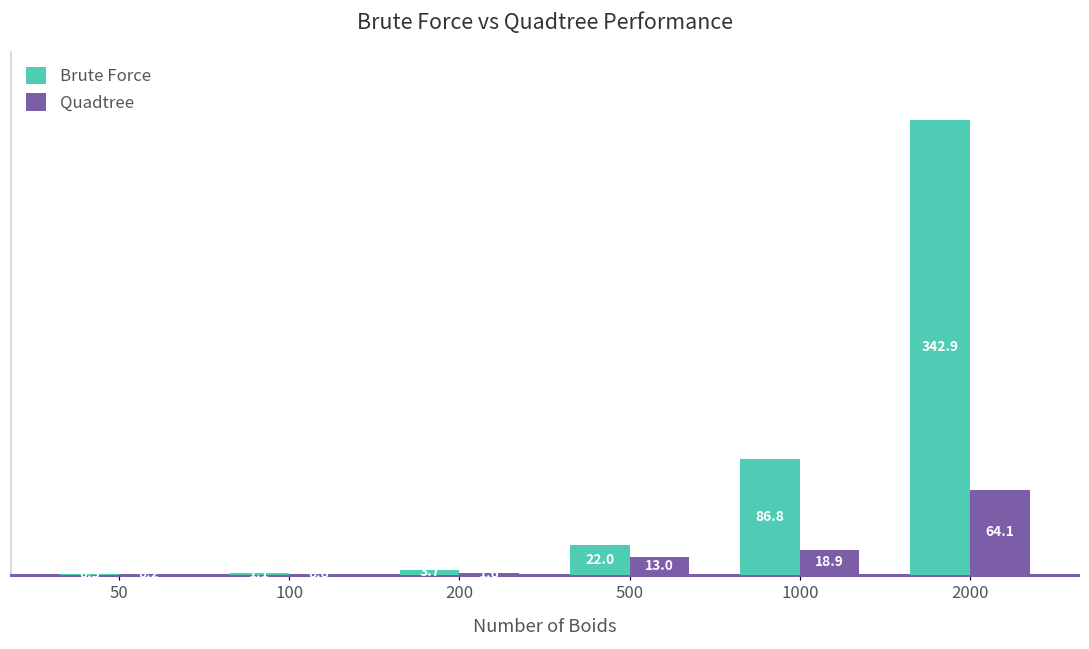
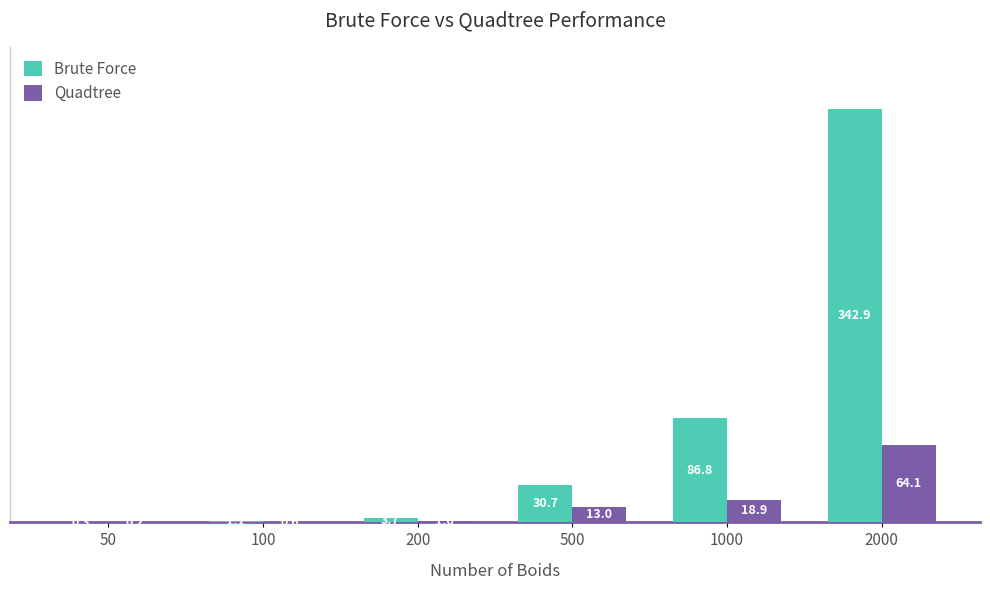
  {
    "Brute Force": {
-     "500": 22.0,
+     "500": 30.7,
      "1000": 86.8,
      "2000": 342.9
    },
    "Quadtree": {
      "500": 13.0,
      "1000": 18.9,
      "2000": 64.1
    }
  }
